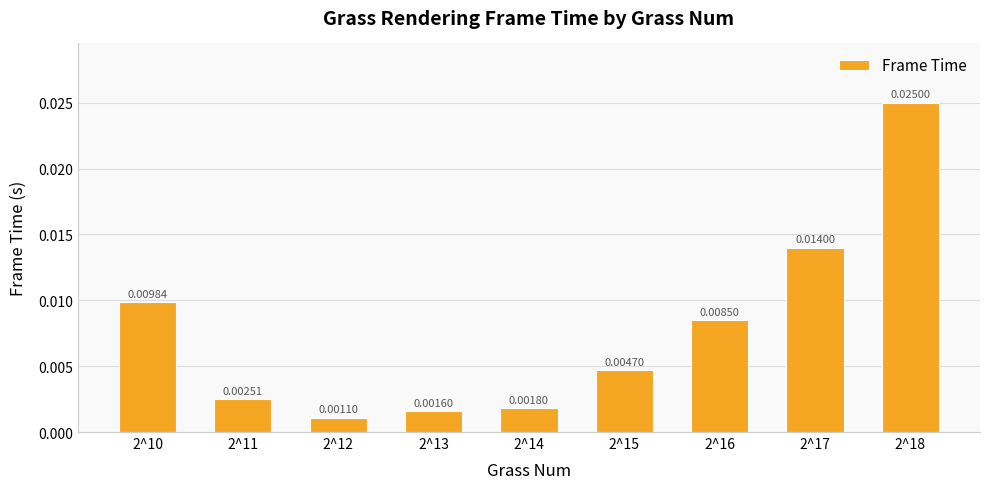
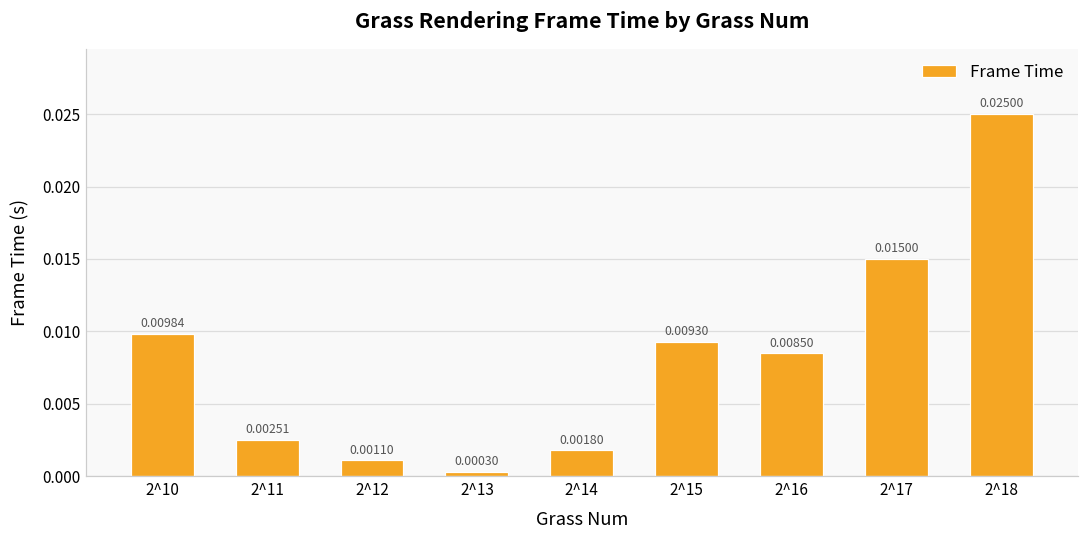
  {
    "2^10": 0.00984,
    "2^11": 0.00251,
    "2^12": 0.00110,
-   "2^13": 0.00160,
+   "2^13": 0.00030,
    "2^14": 0.00180,
-   "2^15": 0.00470,
+   "2^15": 0.00930,
    "2^16": 0.00850,
-   "2^17": 0.01400,
+   "2^17": 0.01500,
    "2^18": 0.02500
  }
